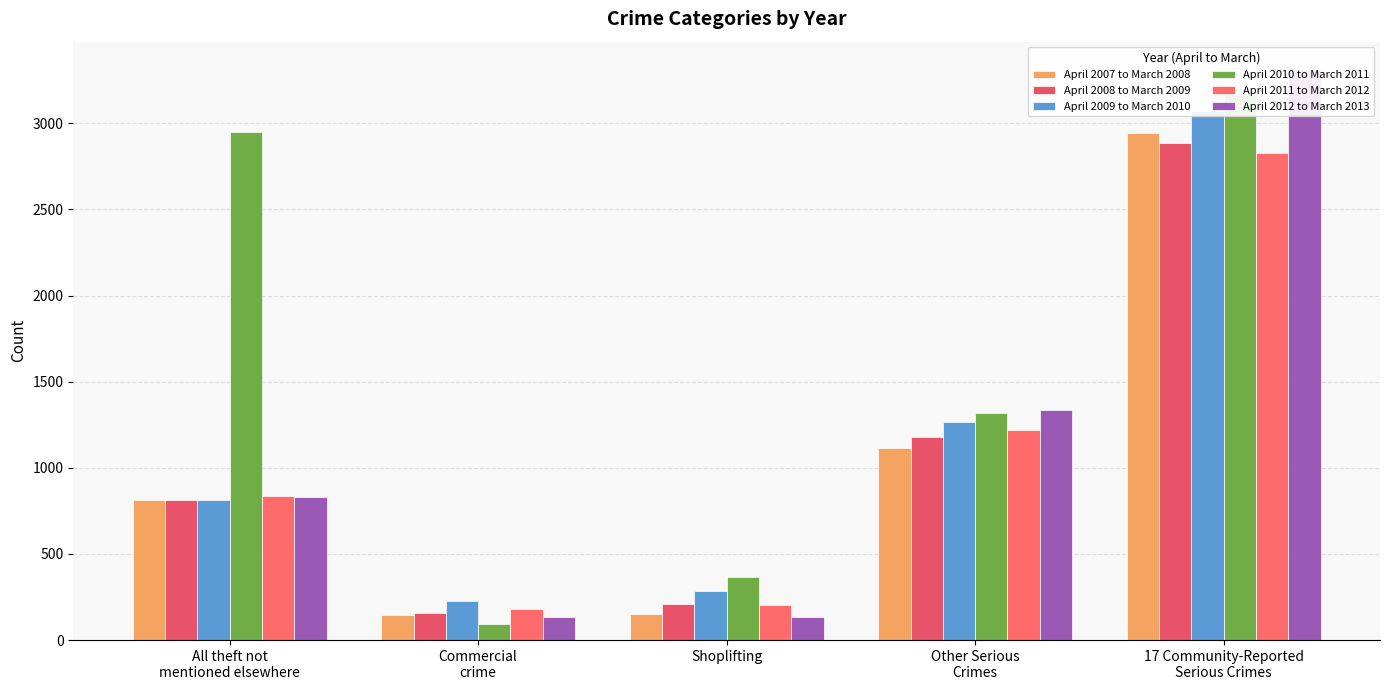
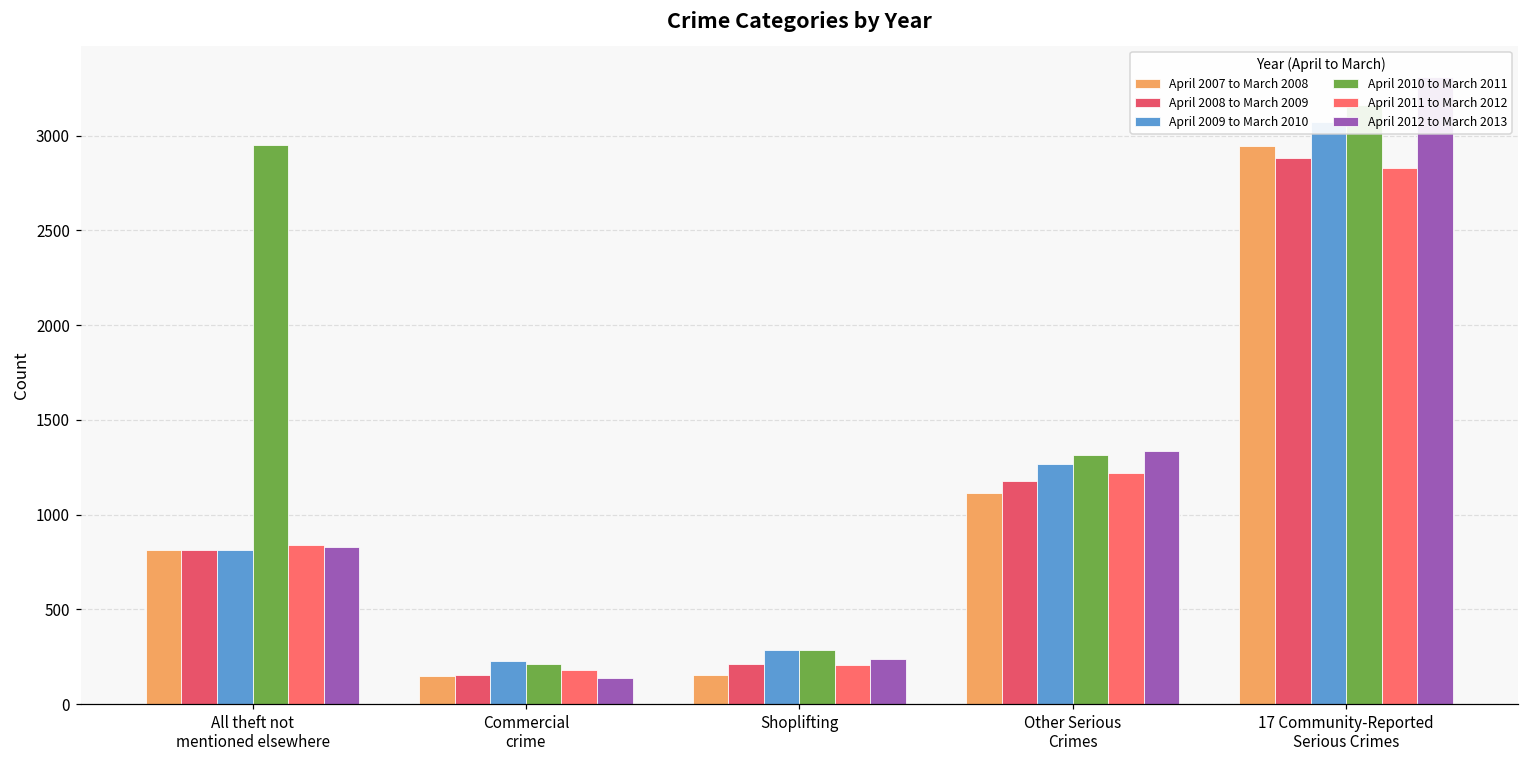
  {
    "April 2009 to March 2010": {
      "All theft not mentioned elsewhere": 810,
      "Commercial crime": 230,
      "Shoplifting": 280,
      "Other Serious Crimes": 1270
    },
    "April 2010 to March 2011": {
      "All theft not mentioned elsewhere": 2950,
-     "Commercial crime": 90,
-     "Shoplifting": 370,
+     "Commercial crime": 210,
+     "Shoplifting": 290,
      "Other Serious Crimes": 1320
    },
    "April 2012 to March 2013": {
      "All theft not mentioned elsewhere": 830,
      "Commercial crime": 140,
-     "Shoplifting": 130,
+     "Shoplifting": 240,
      "Other Serious Crimes": 1340
    }
  }
